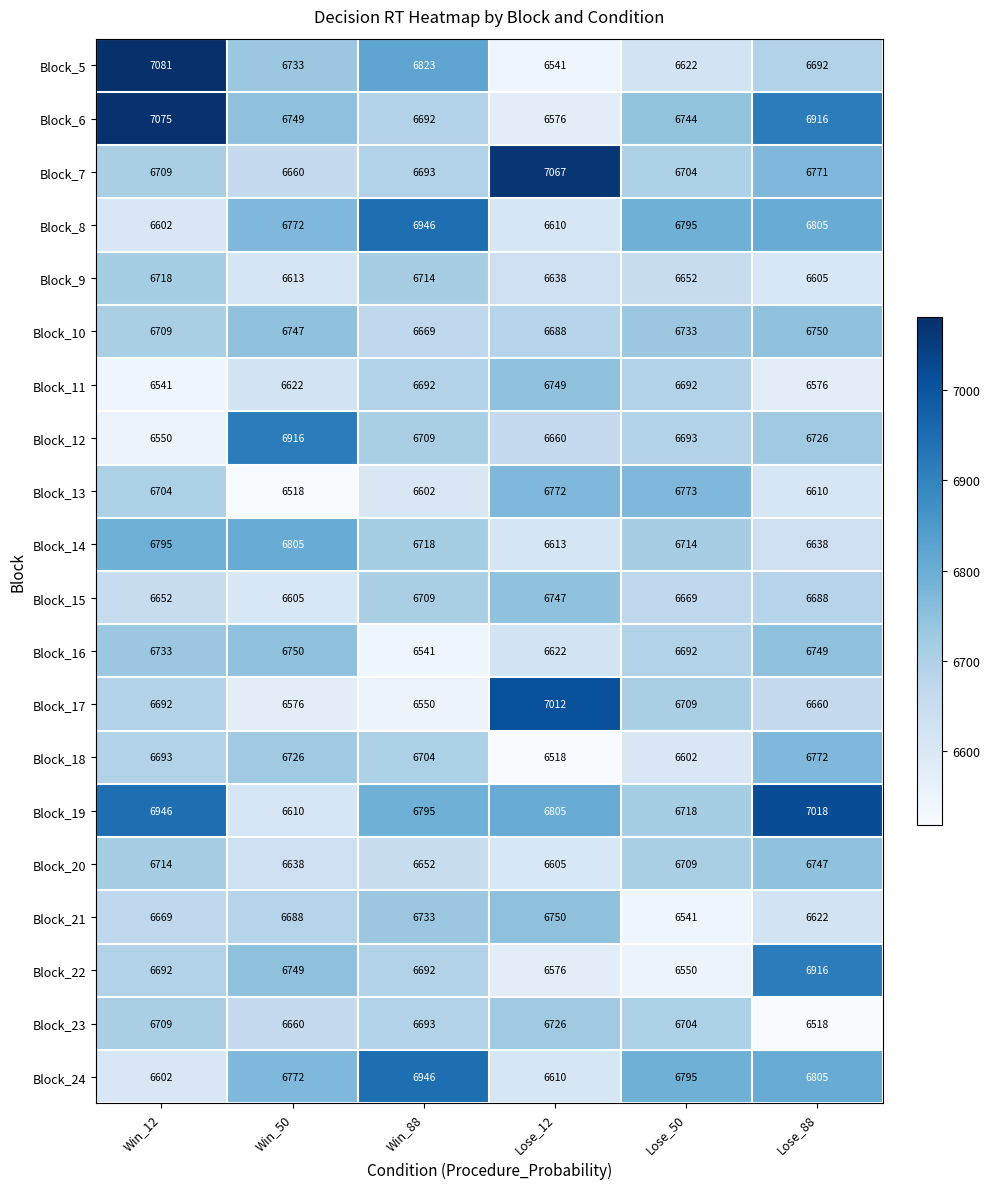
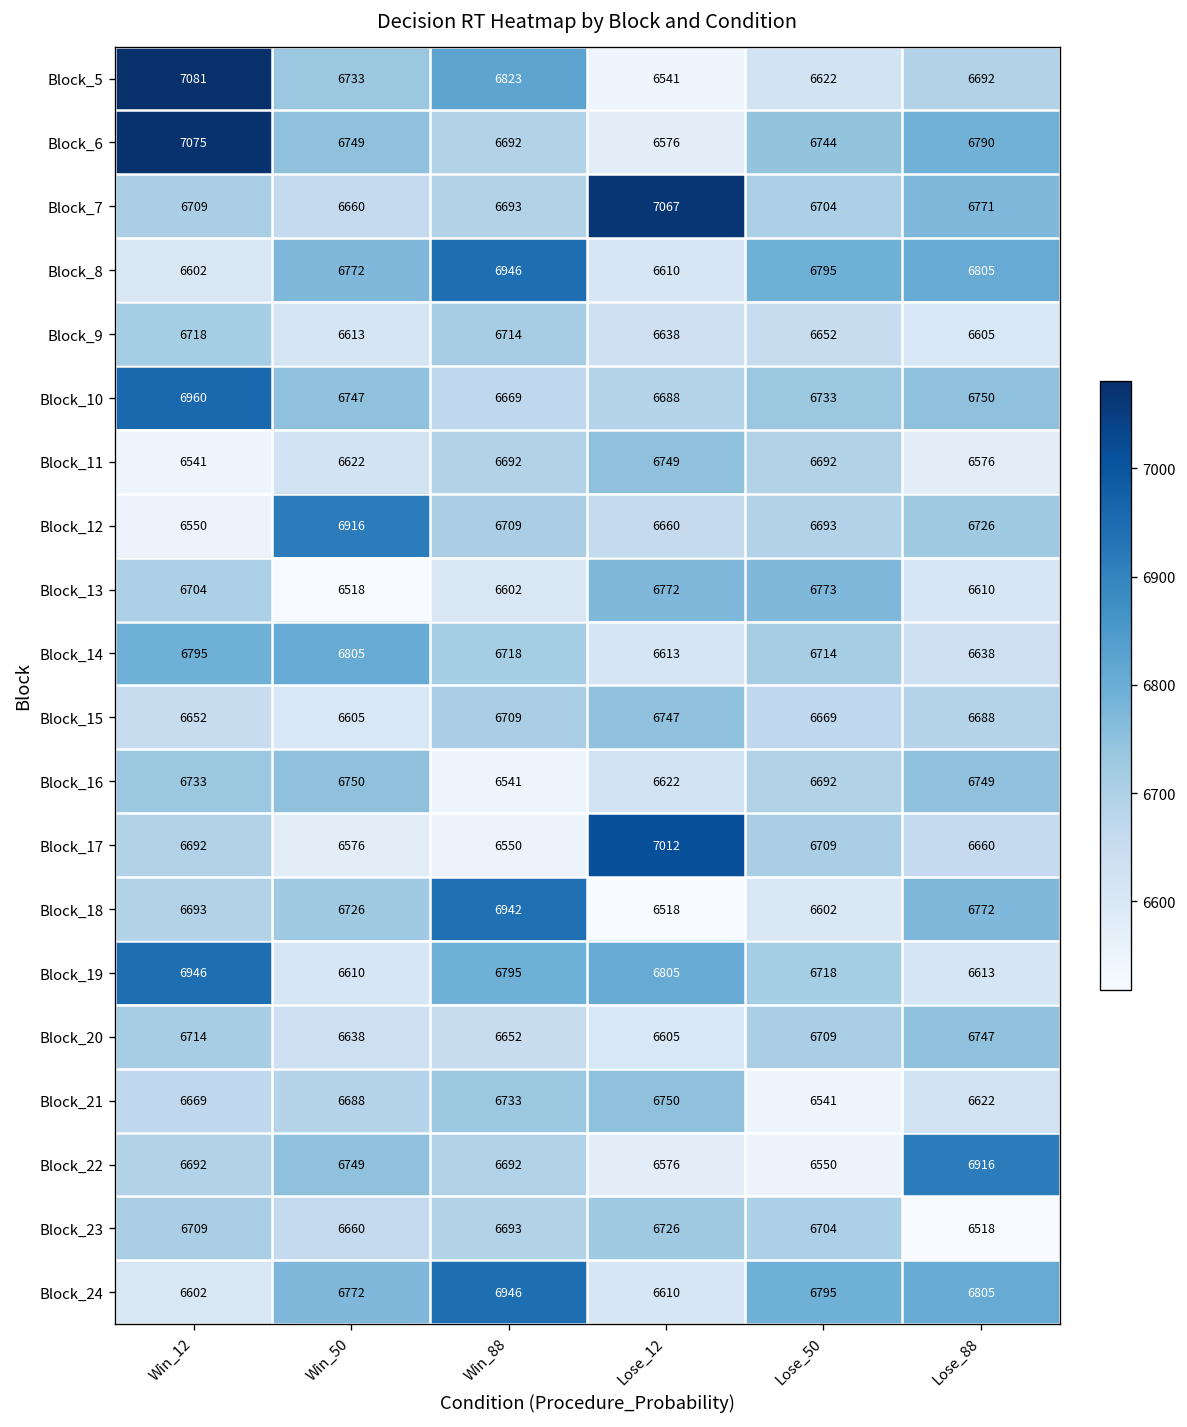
  {
    "Block_5": {
      "Win_12": 7081,
      "Win_50": 6733,
      "Win_88": 6823,
      "Lose_12": 6541,
      "Lose_50": 6622,
      "Lose_88": 6692
    },
    "Block_6": {
      "Win_12": 7075,
      "Win_50": 6749,
      "Win_88": 6692,
      "Lose_12": 6576,
      "Lose_50": 6744,
-     "Lose_88": 6916
+     "Lose_88": 6790
    },
    "Block_7": {
      "Win_12": 6709,
      "Win_50": 6660,
      "Win_88": 6693,
      "Lose_12": 7067,
      "Lose_50": 6704,
      "Lose_88": 6771
    },
    "Block_8": {
      "Win_12": 6602,
      "Win_50": 6772,
      "Win_88": 6946,
      "Lose_12": 6610,
      "Lose_50": 6795,
      "Lose_88": 6805
    },
    "Block_9": {
      "Win_12": 6718,
      "Win_50": 6613,
      "Win_88": 6714,
      "Lose_12": 6638,
      "Lose_50": 6652,
      "Lose_88": 6605
    },
    "Block_10": {
-     "Win_12": 6709,
+     "Win_12": 6960,
      "Win_50": 6747,
      "Win_88": 6669,
      "Lose_12": 6688,
      "Lose_50": 6733,
      "Lose_88": 6750
    },
    "Block_11": {
      "Win_12": 6541,
      "Win_50": 6622,
      "Win_88": 6692,
      "Lose_12": 6749,
      "Lose_50": 6692,
      "Lose_88": 6576
    },
    "Block_12": {
      "Win_12": 6550,
      "Win_50": 6916,
      "Win_88": 6709,
      "Lose_12": 6660,
      "Lose_50": 6693,
      "Lose_88": 6726
    },
    "Block_13": {
      "Win_12": 6704,
      "Win_50": 6518,
      "Win_88": 6602,
      "Lose_12": 6772,
      "Lose_50": 6773,
      "Lose_88": 6610
    },
    "Block_14": {
      "Win_12": 6795,
      "Win_50": 6805,
      "Win_88": 6718,
      "Lose_12": 6613,
      "Lose_50": 6714,
      "Lose_88": 6638
    },
    "Block_15": {
      "Win_12": 6652,
      "Win_50": 6605,
      "Win_88": 6709,
      "Lose_12": 6747,
      "Lose_50": 6669,
      "Lose_88": 6688
    },
    "Block_16": {
      "Win_12": 6733,
      "Win_50": 6750,
      "Win_88": 6541,
      "Lose_12": 6622,
      "Lose_50": 6692,
      "Lose_88": 6749
    },
    "Block_17": {
      "Win_12": 6692,
      "Win_50": 6576,
      "Win_88": 6550,
      "Lose_12": 7012,
      "Lose_50": 6709,
      "Lose_88": 6660
    },
    "Block_18": {
      "Win_12": 6693,
      "Win_50": 6726,
-     "Win_88": 6704,
+     "Win_88": 6942,
      "Lose_12": 6518,
      "Lose_50": 6602,
      "Lose_88": 6772
    },
    "Block_19": {
      "Win_12": 6946,
      "Win_50": 6610,
      "Win_88": 6795,
      "Lose_12": 6805,
      "Lose_50": 6718,
-     "Lose_88": 7018
+     "Lose_88": 6613
    },
    "Block_20": {
      "Win_12": 6714,
      "Win_50": 6638,
      "Win_88": 6652,
      "Lose_12": 6605,
      "Lose_50": 6709,
      "Lose_88": 6747
    },
    "Block_21": {
      "Win_12": 6669,
      "Win_50": 6688,
      "Win_88": 6733,
      "Lose_12": 6750,
      "Lose_50": 6541,
      "Lose_88": 6622
    },
    "Block_22": {
      "Win_12": 6692,
      "Win_50": 6749,
      "Win_88": 6692,
      "Lose_12": 6576,
      "Lose_50": 6550,
      "Lose_88": 6916
    },
    "Block_23": {
      "Win_12": 6709,
      "Win_50": 6660,
      "Win_88": 6693,
      "Lose_12": 6726,
      "Lose_50": 6704,
      "Lose_88": 6518
    },
    "Block_24": {
      "Win_12": 6602,
      "Win_50": 6772,
      "Win_88": 6946,
      "Lose_12": 6610,
      "Lose_50": 6795,
      "Lose_88": 6805
    }
  }
